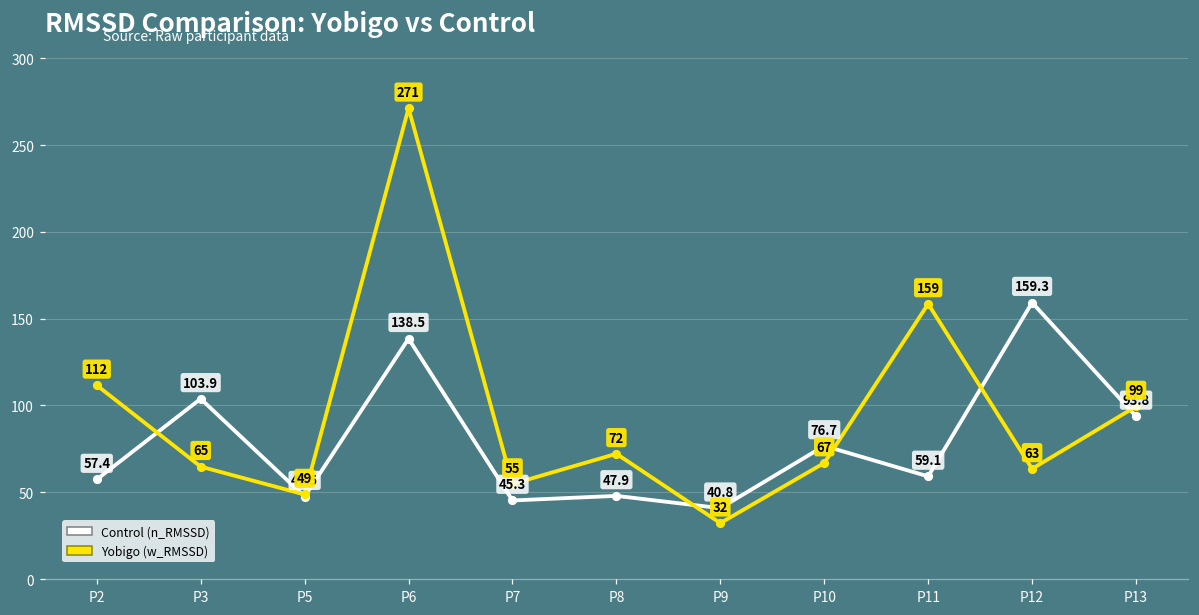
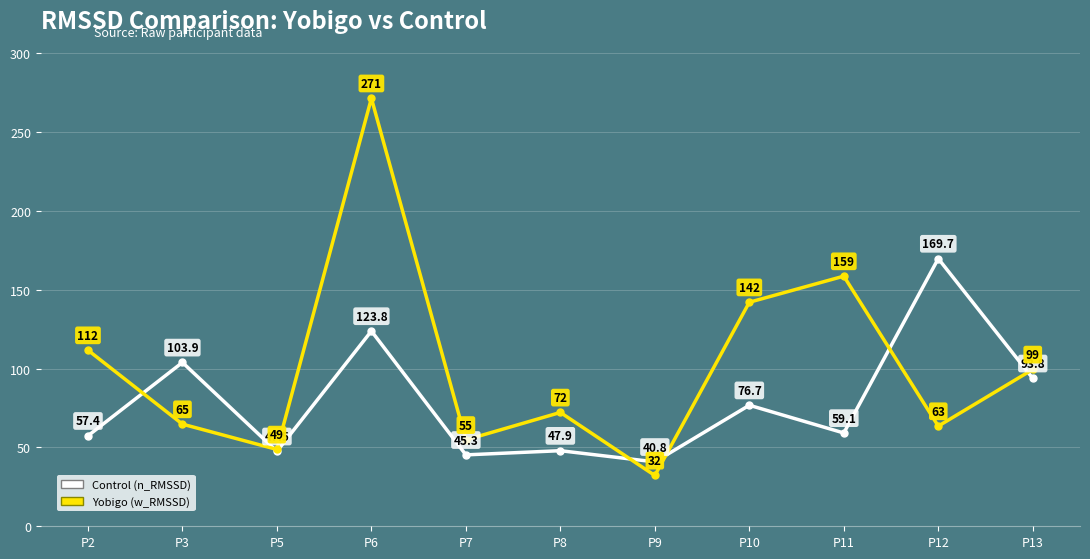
  {
    "Control (n_RMSSD)": {
-     "P6": 138.5,
-     "P12": 159.3
+     "P6": 123.8,
+     "P12": 169.7
    },
    "Yobigo (w_RMSSD)": {
-     "P10": 67
+     "P10": 142
    }
  }
